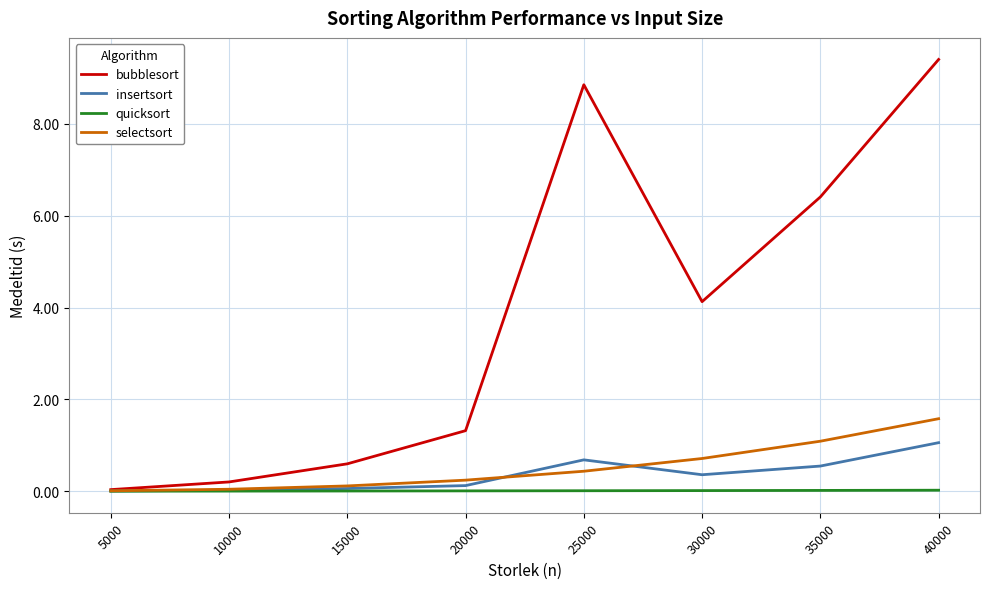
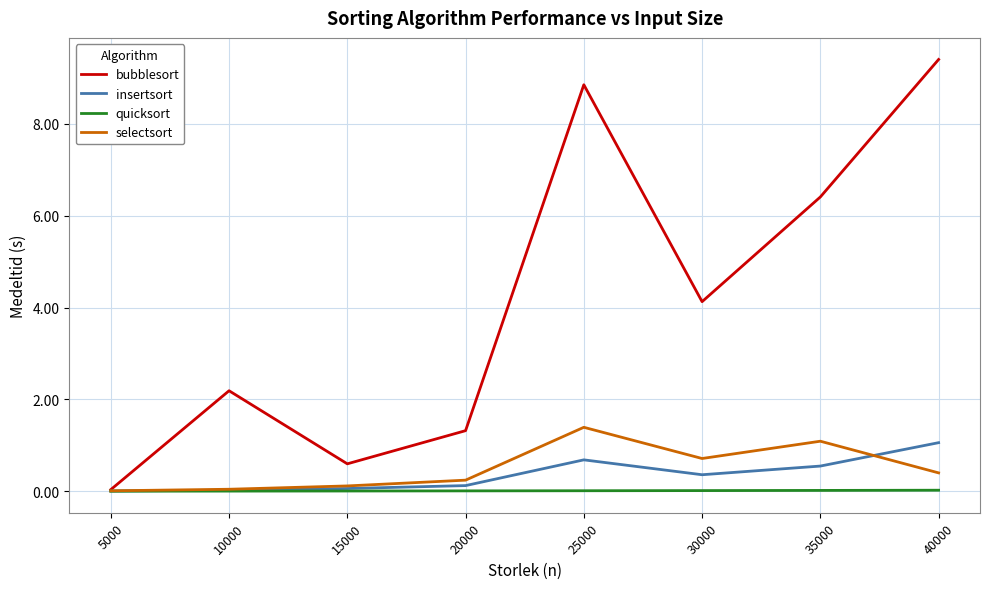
  {
    "bubblesort": {
-     "10000": 0.2,
+     "10000": 2.2,
      "15000": 0.6,
      "20000": 1.3,
      "25000": 8.9,
      "30000": 4.1,
      "35000": 6.4,
      "40000": 9.4
    },
    "insertsort": {
      "20000": 0.1,
      "25000": 0.7,
      "30000": 0.4,
      "35000": 0.5,
      "40000": 1.1
    },
    "quicksort": {
      "20000": 0.0,
      "25000": 0.0,
      "30000": 0.0,
      "35000": 0.0,
      "40000": 0.0
    },
    "selectsort": {
      "15000": 0.1,
      "20000": 0.2,
-     "25000": 0.4,
+     "25000": 1.4,
      "30000": 0.7,
      "35000": 1.1,
-     "40000": 1.6
+     "40000": 0.4
    }
  }
